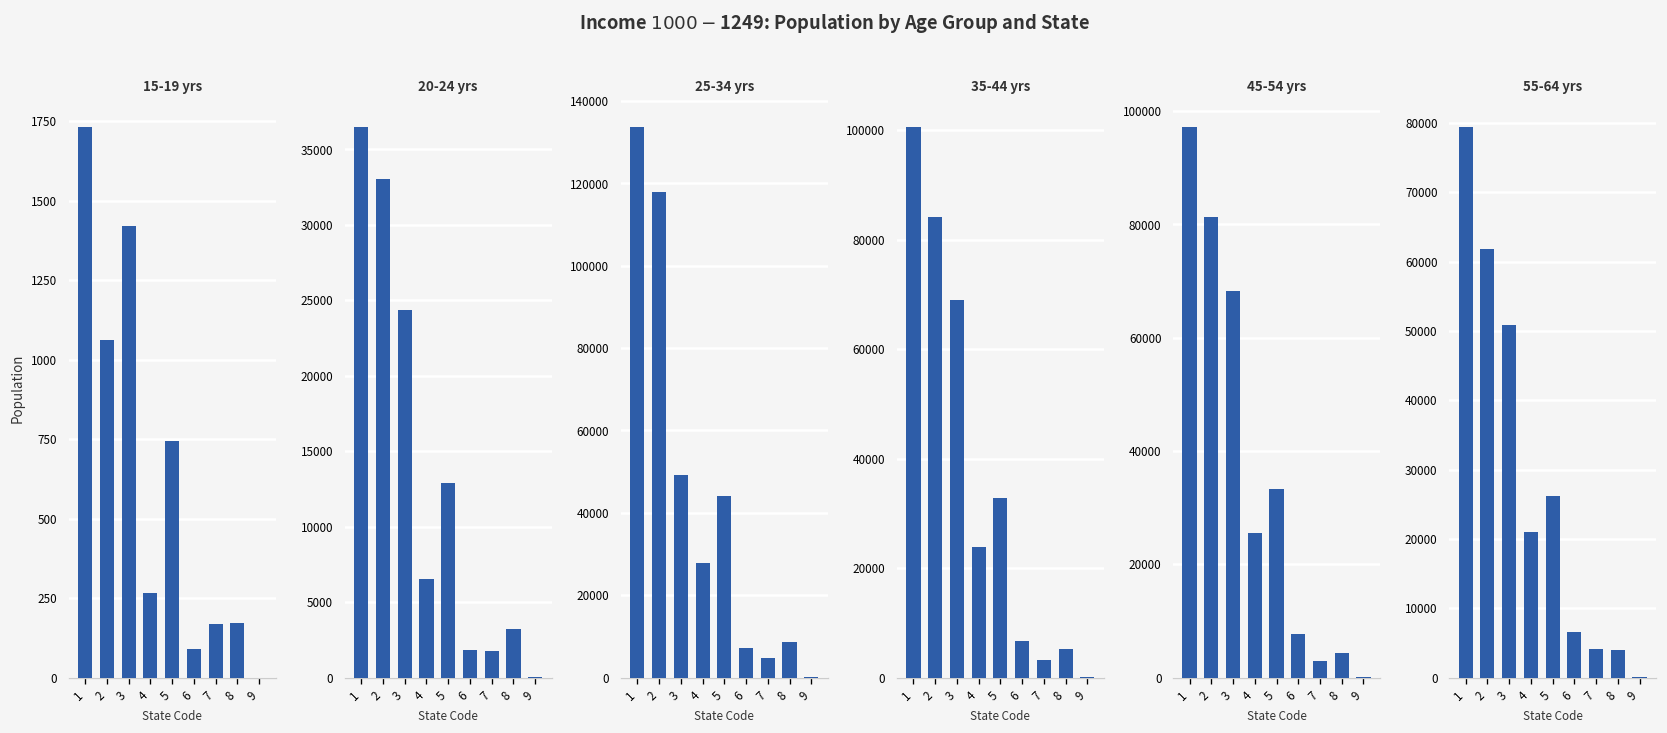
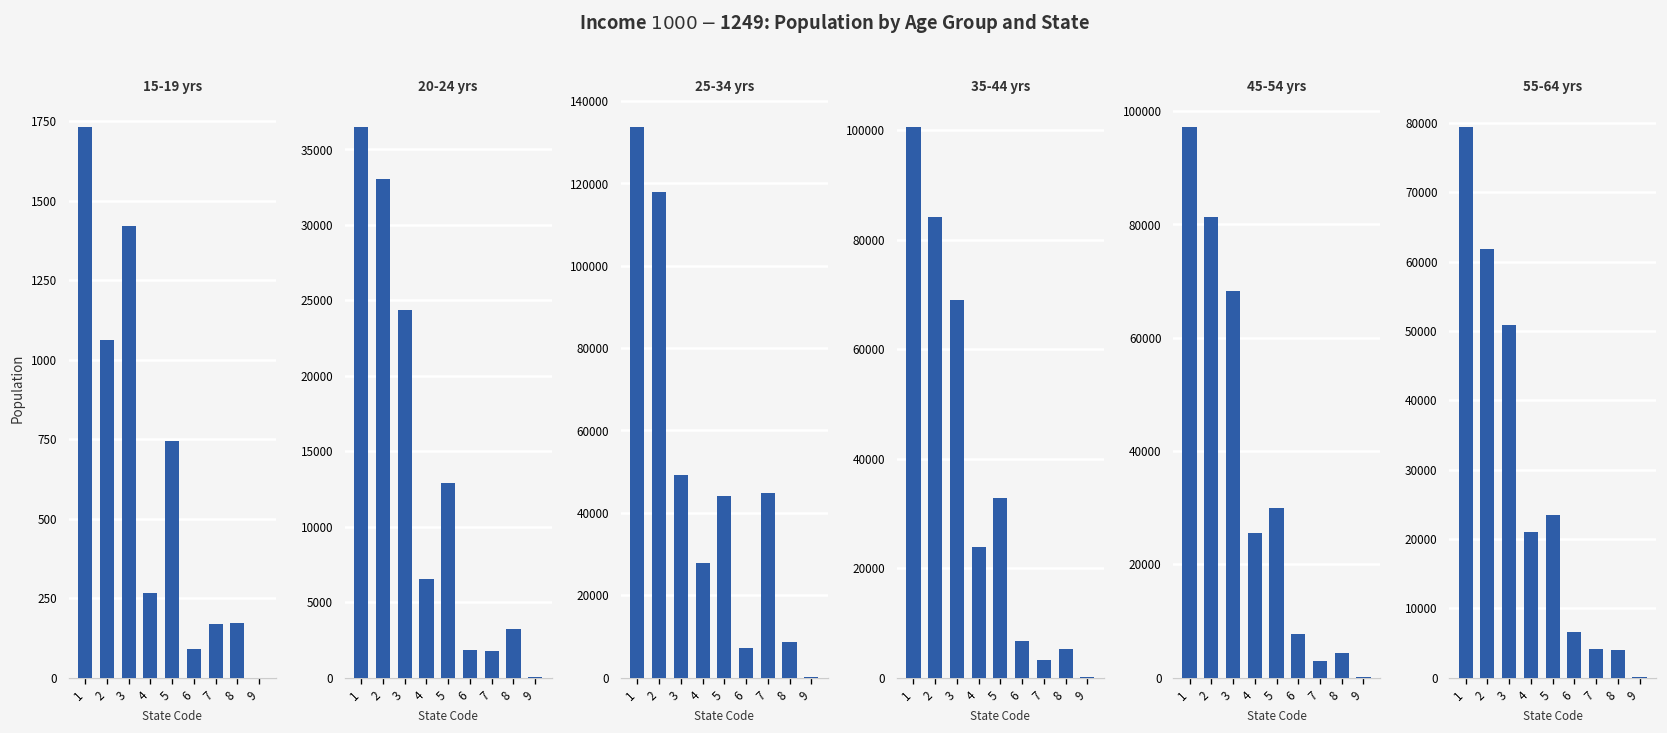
  {
    "15-19 yrs": {
      "1": 1730,
      "2": 1060,
      "3": 1420,
      "4": 270,
      "5": 740,
      "6": 90,
      "7": 170,
      "8": 170,
      "9": 0
    },
    "20-24 yrs": {
      "1": 36500,
      "2": 33000,
      "3": 24400,
      "4": 6500,
      "5": 12900,
      "6": 1800,
      "7": 1800,
      "8": 3200
    },
    "25-34 yrs": {
      "1": 134000,
      "2": 118000,
      "3": 49000,
      "4": 28000,
      "5": 44000,
      "6": 7000,
-     "7": 5000,
+     "7": 45000,
      "8": 9000
    },
    "35-44 yrs": {
      "1": 101000,
      "2": 84000,
      "3": 69000,
      "4": 24000,
      "5": 33000,
      "6": 7000,
      "7": 3000,
      "8": 5000
    },
    "45-54 yrs": {
      "1": 97000,
      "2": 81000,
      "3": 68000,
      "4": 26000,
-     "5": 33000,
+     "5": 30000,
      "6": 8000,
      "7": 3000,
      "8": 4000
    },
    "55-64 yrs": {
      "1": 79000,
      "2": 62000,
      "3": 51000,
      "4": 21000,
-     "5": 26000,
+     "5": 23000,
      "6": 7000,
      "7": 4000,
      "8": 4000
    }
  }
